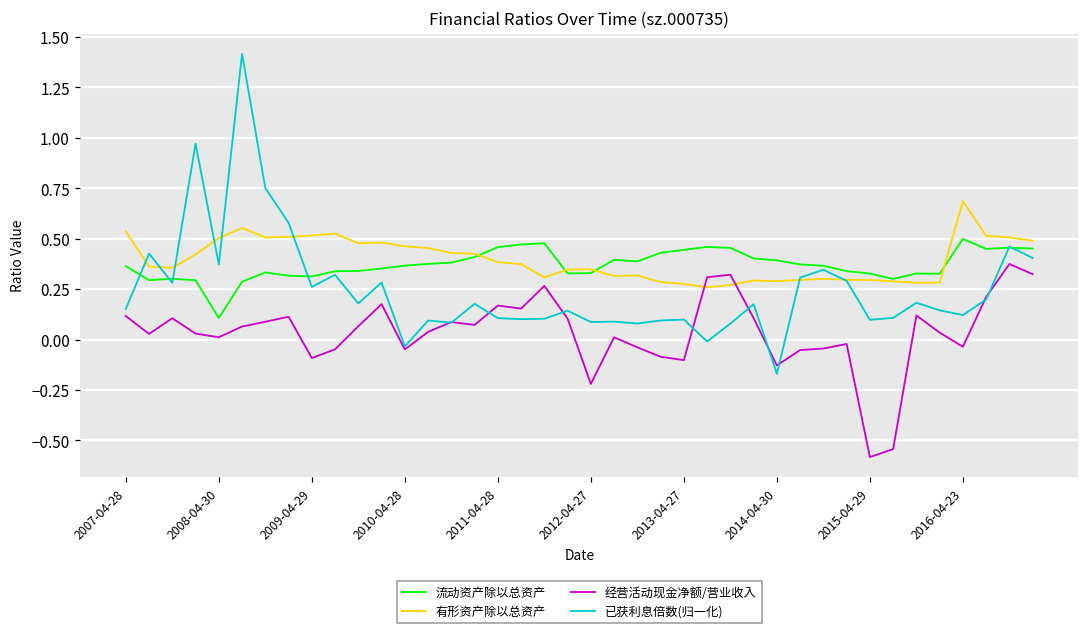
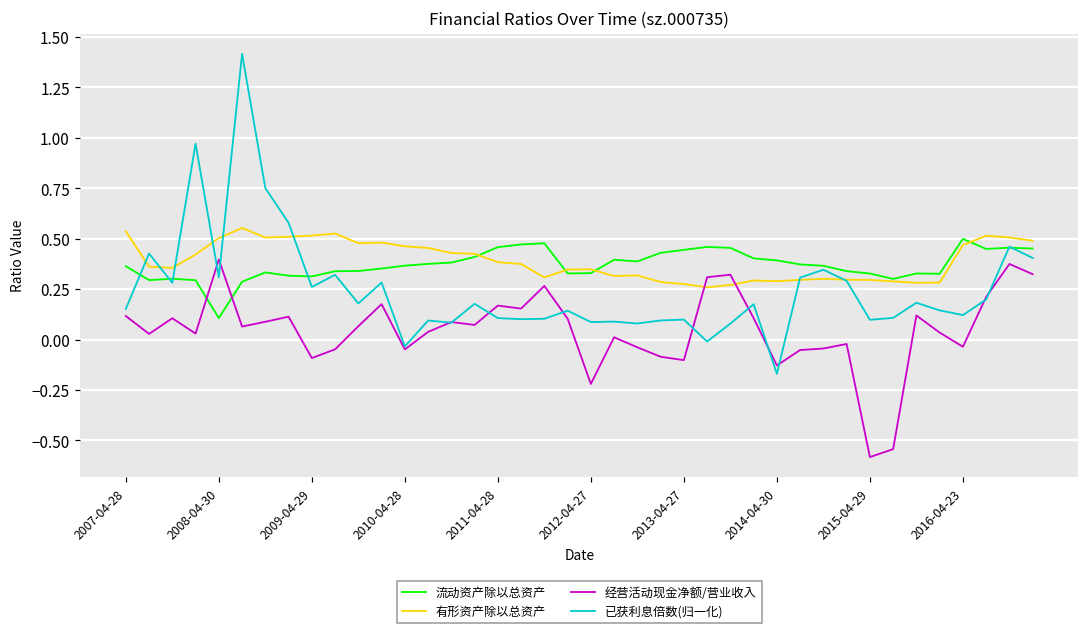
  {
    "流动资产除以总资产": {
      "2007-04-28": 0.36,
      "2008-04-30": 0.11,
      "2015-04-29": 0.33,
      "2016-04-23": 0.50
    },
    "有形资产除以总资产": {
      "2007-04-28": 0.54,
      "2008-04-30": 0.50,
      "2015-04-29": 0.30,
-     "2016-04-23": 0.69
+     "2016-04-23": 0.47
    },
    "经营活动现金净额/营业收入": {
      "2007-04-28": 0.12,
-     "2008-04-30": 0.01,
+     "2008-04-30": 0.40,
      "2015-04-29": -0.58,
      "2016-04-23": -0.04
    },
    "已获利息倍数(归一化)": {
      "2007-04-28": 0.15,
-     "2008-04-30": 0.37,
+     "2008-04-30": 0.31,
      "2015-04-29": 0.10,
      "2016-04-23": 0.12
    }
  }
